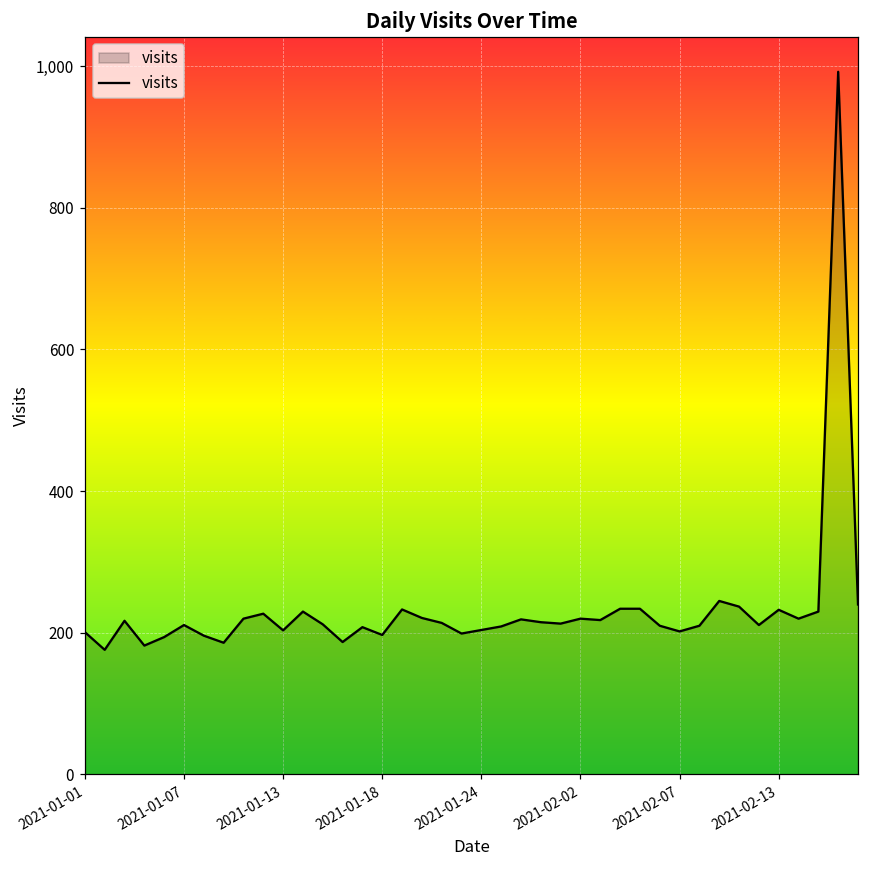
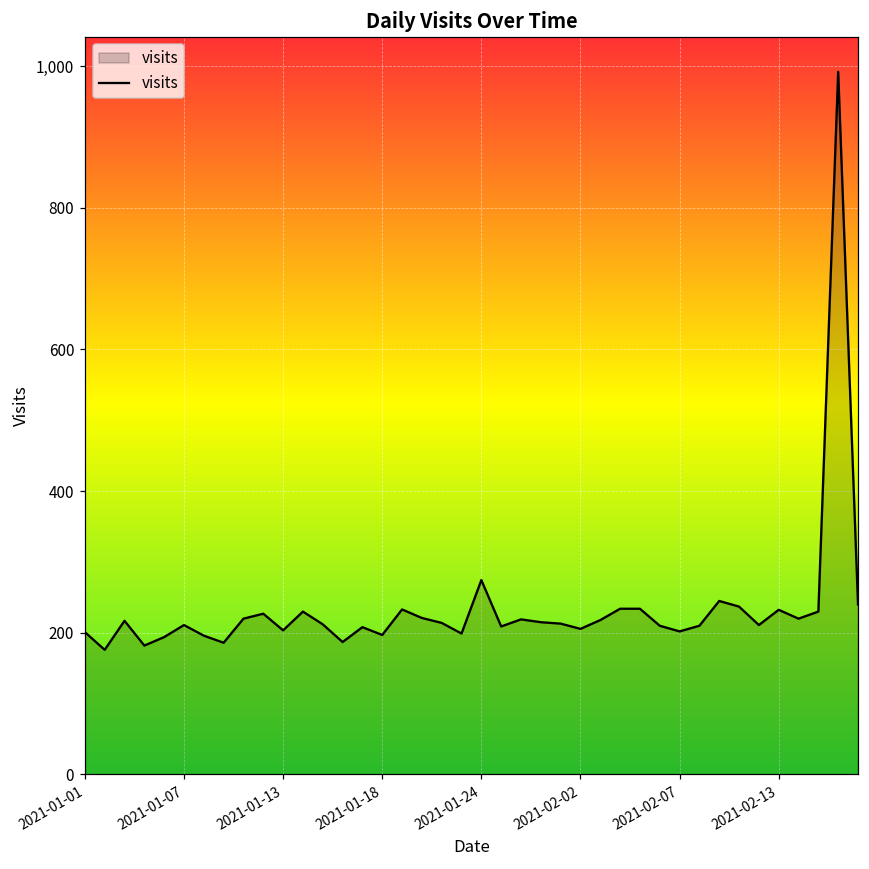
  {
    "2021-01-01": 200,
    "2021-01-07": 210,
    "2021-01-13": 200,
    "2021-01-18": 200,
-   "2021-01-24": 200,
-   "2021-02-02": 220,
+   "2021-01-24": 270,
+   "2021-02-02": 210,
    "2021-02-07": 200,
    "2021-02-13": 230
  }
